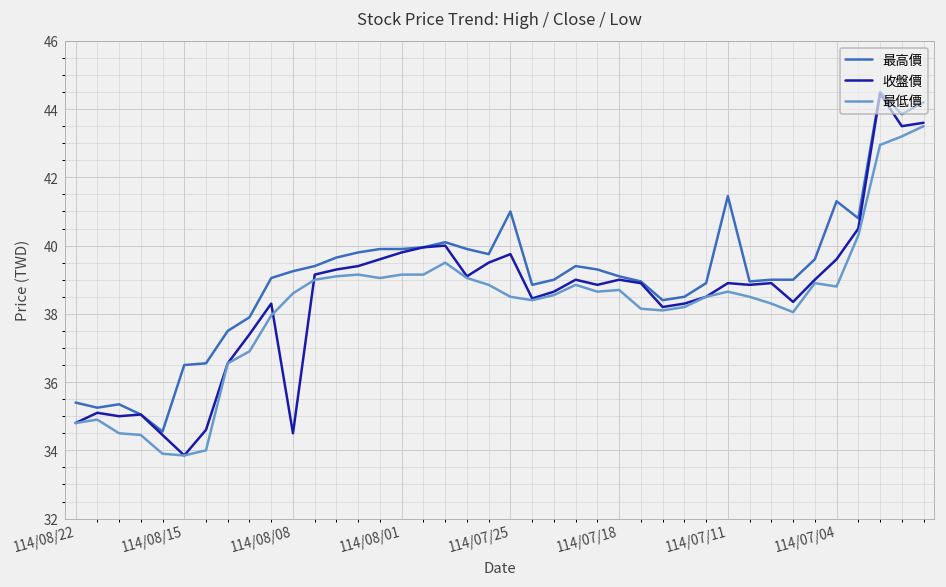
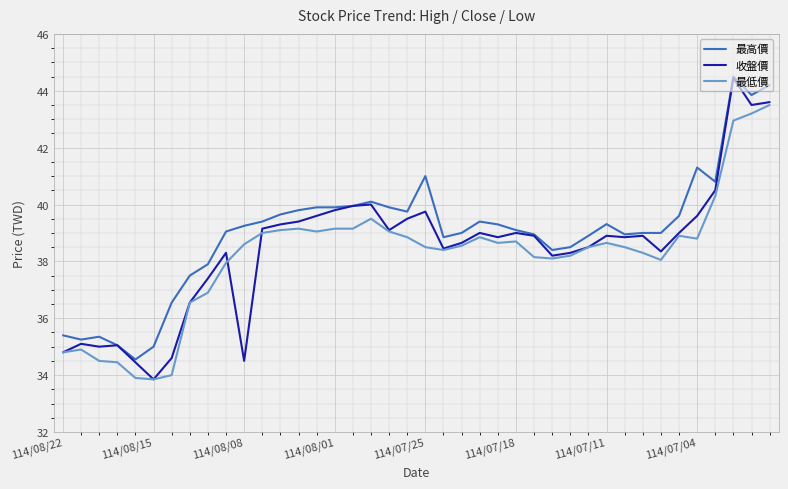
  {
    "最高價": {
      "114/08/22": 35.4,
-     "114/08/15": 36.5,
+     "114/08/15": 35.0,
      "114/08/08": 39.3,
      "114/08/01": 39.9,
      "114/07/25": 41.0,
      "114/07/18": 39.1,
-     "114/07/11": 41.5,
+     "114/07/11": 39.3,
      "114/07/04": 41.3
    },
    "收盤價": {
      "114/08/08": 34.5,
      "114/08/01": 39.8,
      "114/07/25": 39.8,
      "114/07/18": 39.0,
      "114/07/11": 38.9,
      "114/07/04": 39.6
    },
    "最低價": {
      "114/08/08": 38.6,
      "114/08/01": 39.2,
      "114/07/25": 38.5,
      "114/07/18": 38.7,
      "114/07/11": 38.7,
      "114/07/04": 38.8
    }
  }
